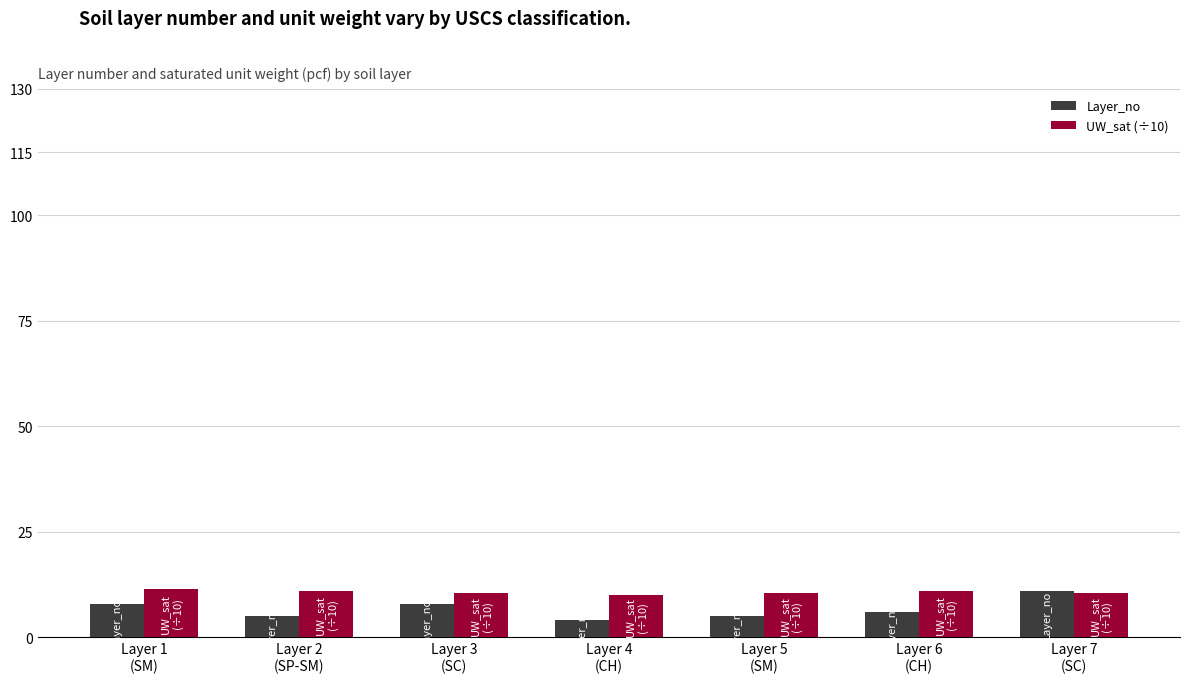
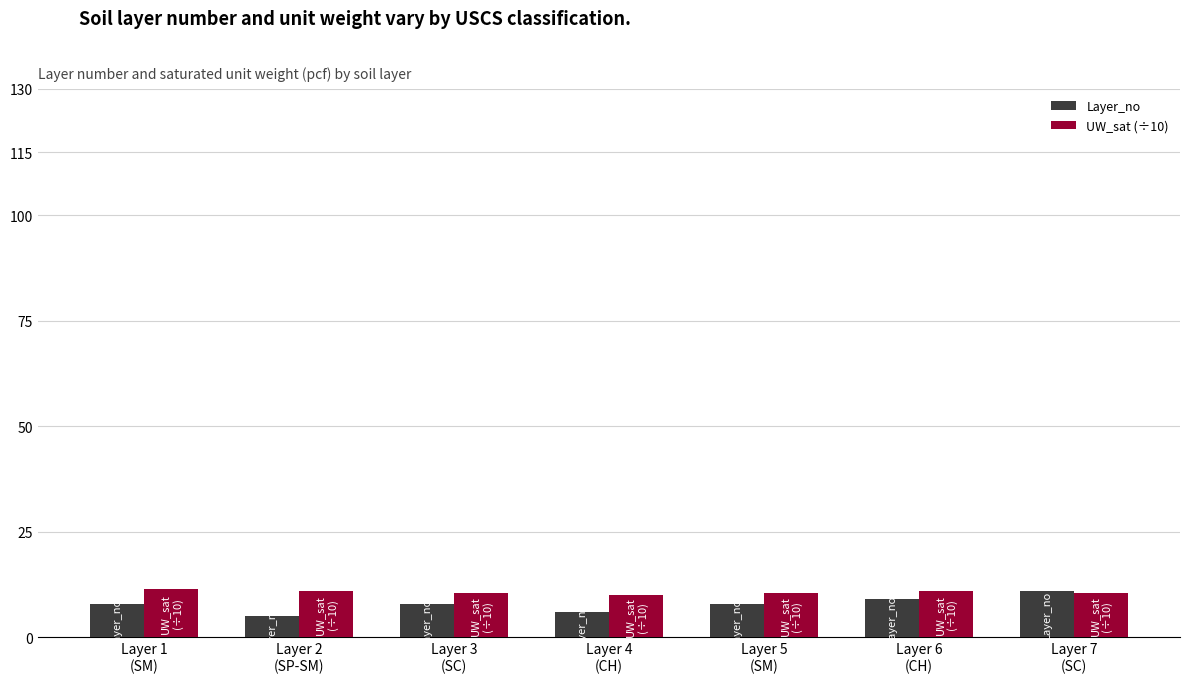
  {
    "Layer_no": {
      "Layer 1 (SM)": 8,
      "Layer 2 (SP-SM)": 5,
      "Layer 3 (SC)": 8,
-     "Layer 4 (CH)": 4,
-     "Layer 5 (SM)": 5,
-     "Layer 6 (CH)": 6,
+     "Layer 4 (CH)": 6,
+     "Layer 5 (SM)": 8,
+     "Layer 6 (CH)": 9,
      "Layer 7 (SC)": 11
    },
    "UW_sat (÷10)": {
      "Layer 3 (SC)": 10,
      "Layer 4 (CH)": 10,
      "Layer 5 (SM)": 10,
      "Layer 7 (SC)": 10
    }
  }
